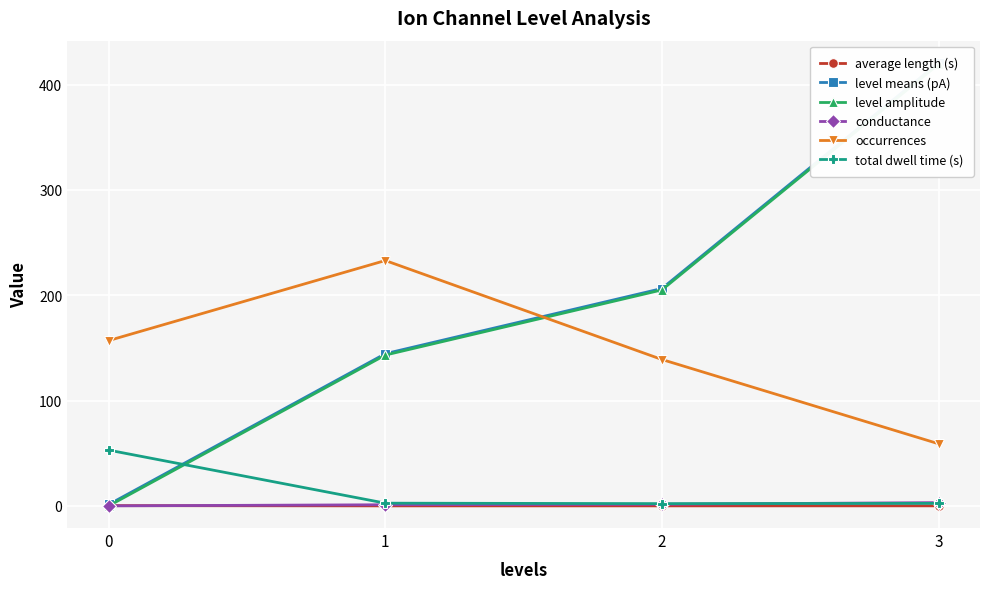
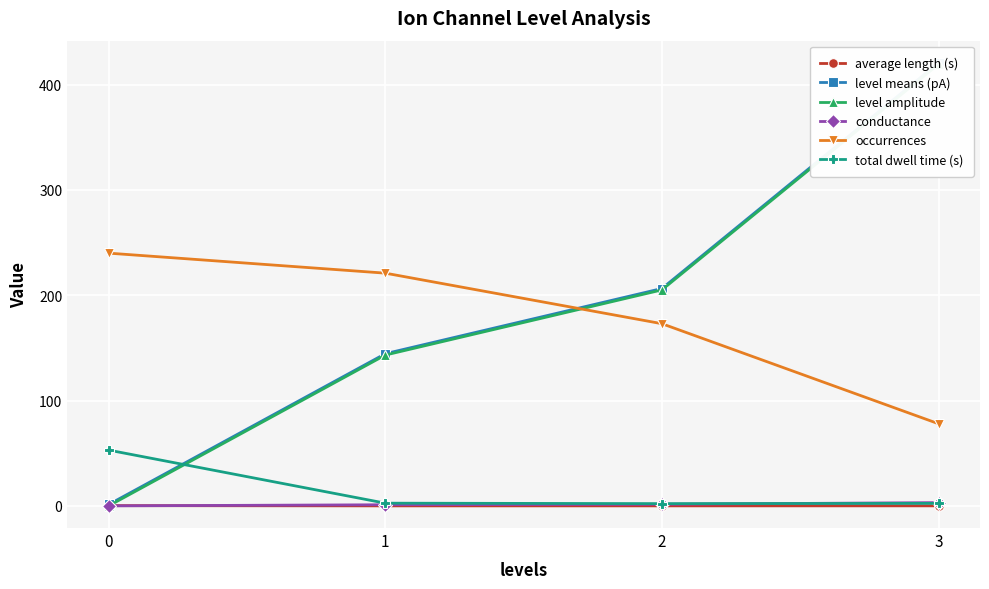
  {
    "occurrences": {
-     "0": 157,
-     "1": 233,
-     "2": 139,
-     "3": 59
+     "0": 240,
+     "1": 221,
+     "2": 173,
+     "3": 78
    }
  }
